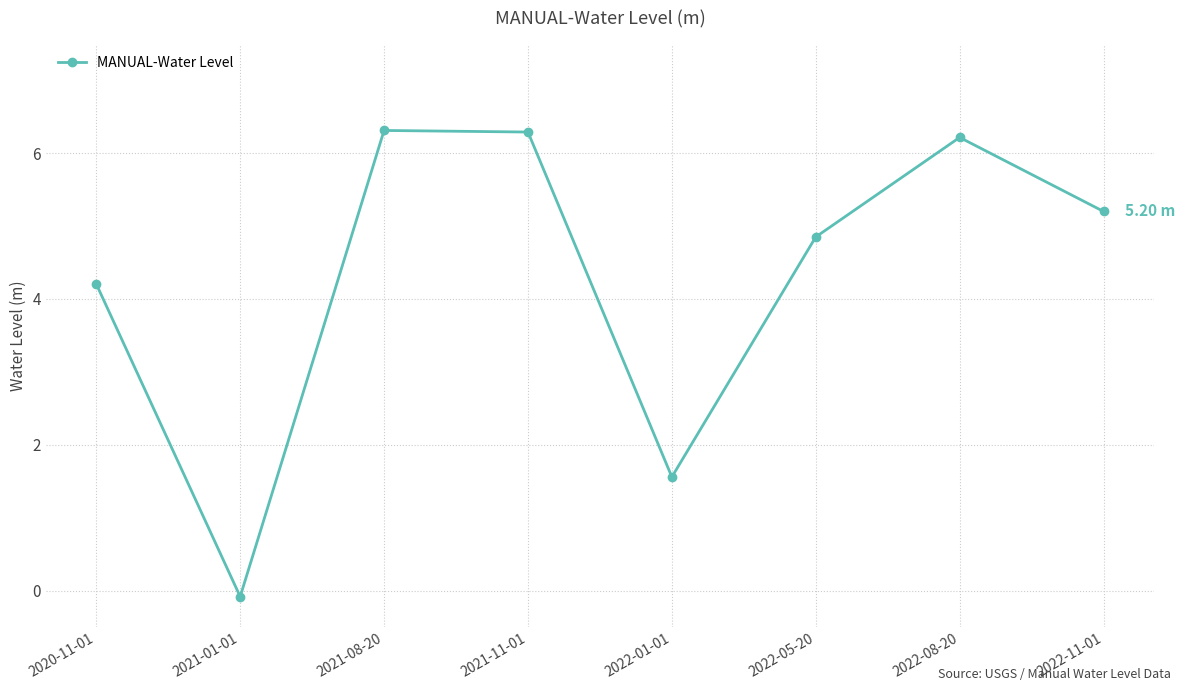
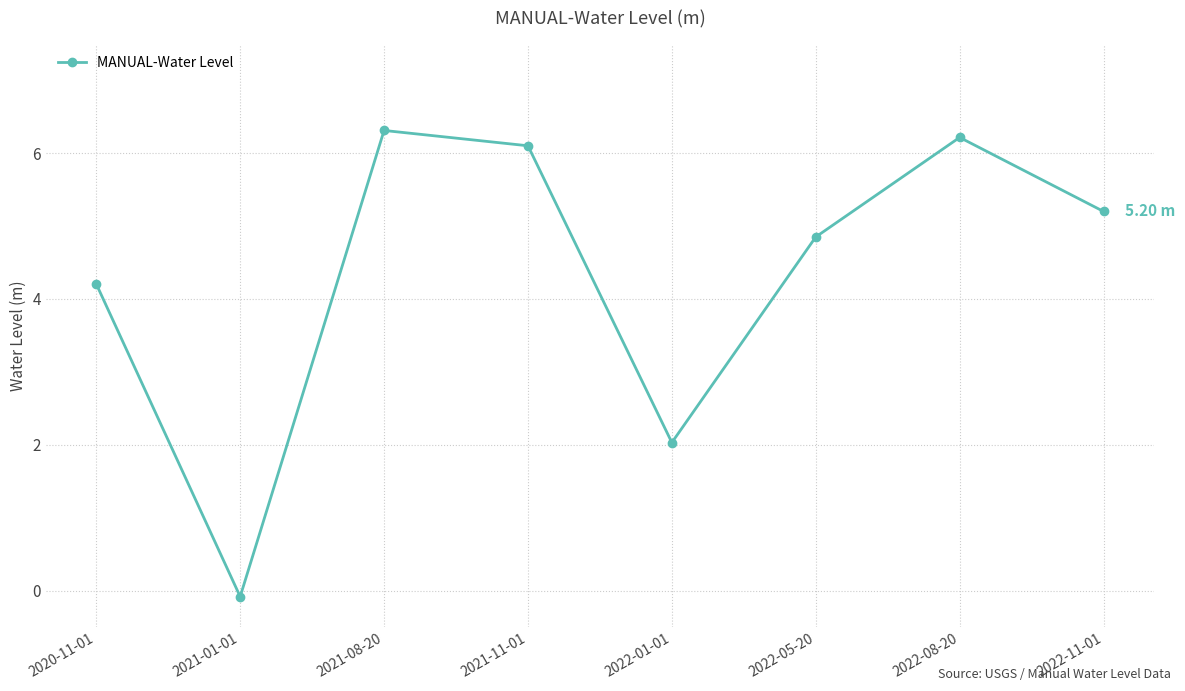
  {
    "2020-11-01": 4.2,
    "2021-01-01": -0.1,
    "2021-08-20": 6.3,
-   "2021-11-01": 6.3,
-   "2022-01-01": 1.6,
+   "2021-11-01": 6.1,
+   "2022-01-01": 2.0,
    "2022-05-20": 4.8,
    "2022-08-20": 6.2
  }
